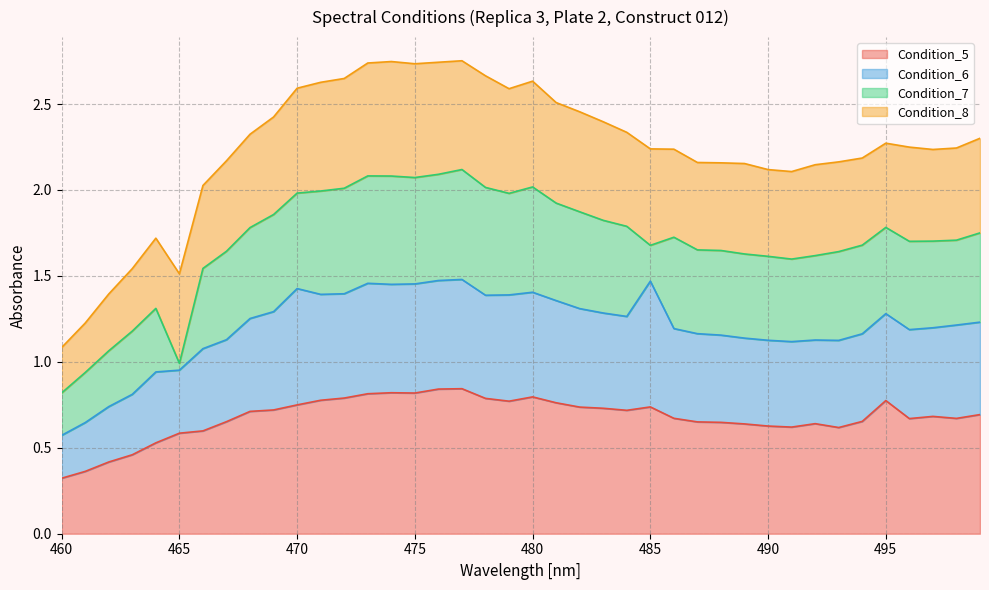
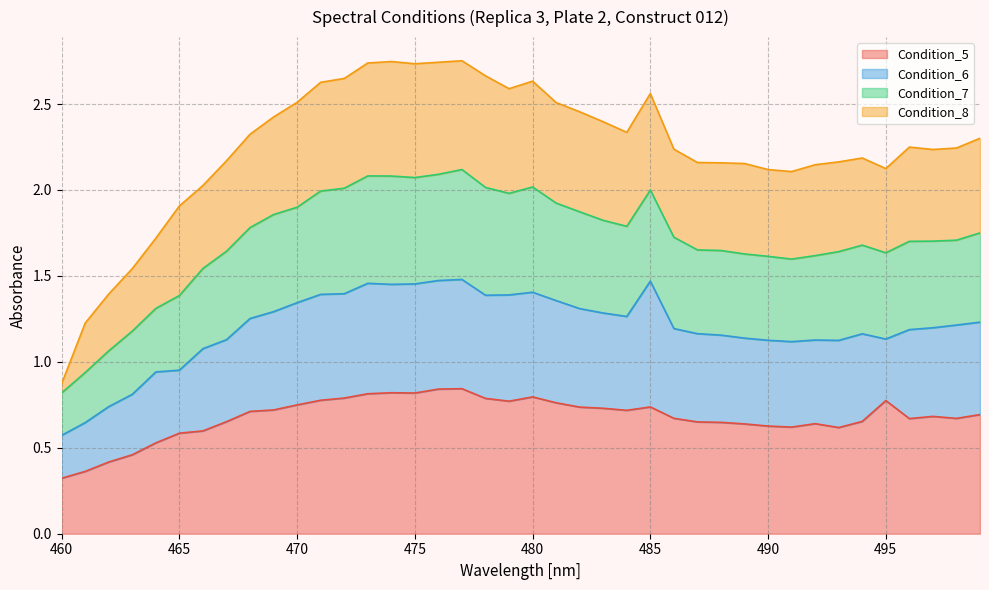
  {
    "Condition_5": {
      "460": 0.32,
      "465": 0.58,
      "470": 0.75,
      "475": 0.82,
      "480": 0.80,
      "485": 0.74,
      "490": 0.63,
      "495": 0.77
    },
    "Condition_6": {
      "460": 0.25,
      "465": 0.37,
-     "470": 0.68,
+     "470": 0.59,
      "475": 0.63,
      "480": 0.61,
      "485": 0.73,
      "490": 0.50,
-     "495": 0.51
+     "495": 0.36
    },
    "Condition_7": {
      "460": 0.25,
-     "465": 0.04,
+     "465": 0.43,
      "470": 0.56,
      "475": 0.62,
      "480": 0.61,
-     "485": 0.21,
+     "485": 0.53,
      "490": 0.49,
      "495": 0.50
    },
    "Condition_8": {
-     "460": 0.26,
+     "460": 0.05,
      "465": 0.52,
      "470": 0.61,
      "475": 0.66,
      "480": 0.62,
      "485": 0.56,
      "490": 0.50,
      "495": 0.49
    }
  }
